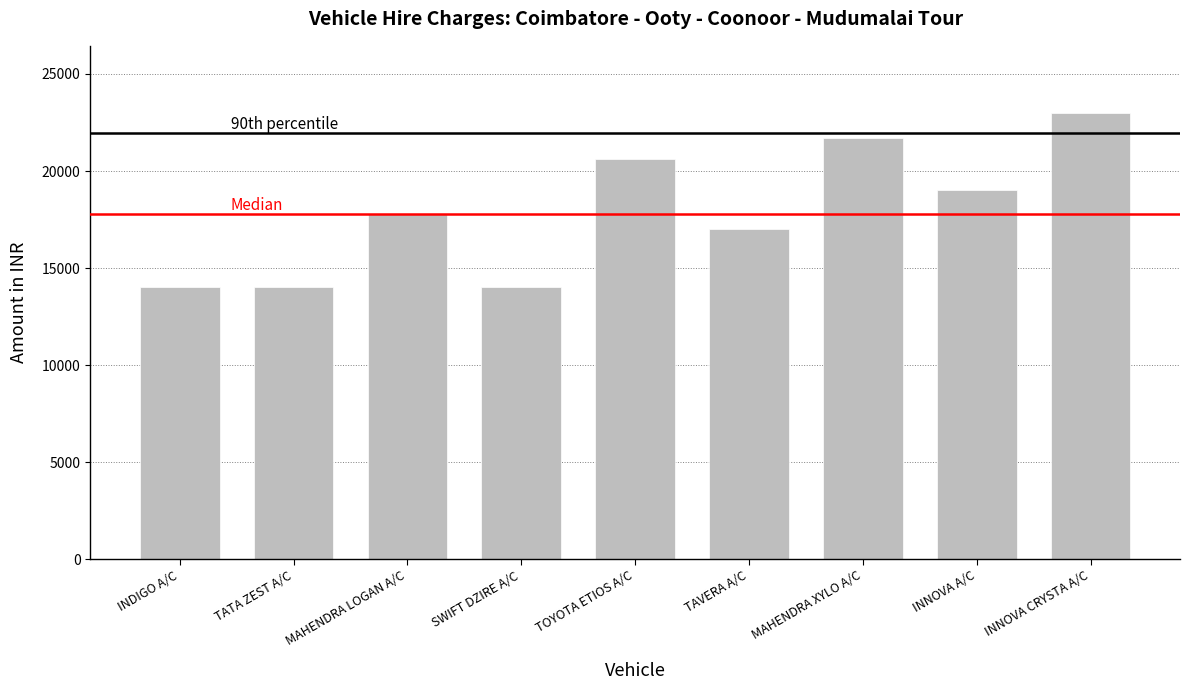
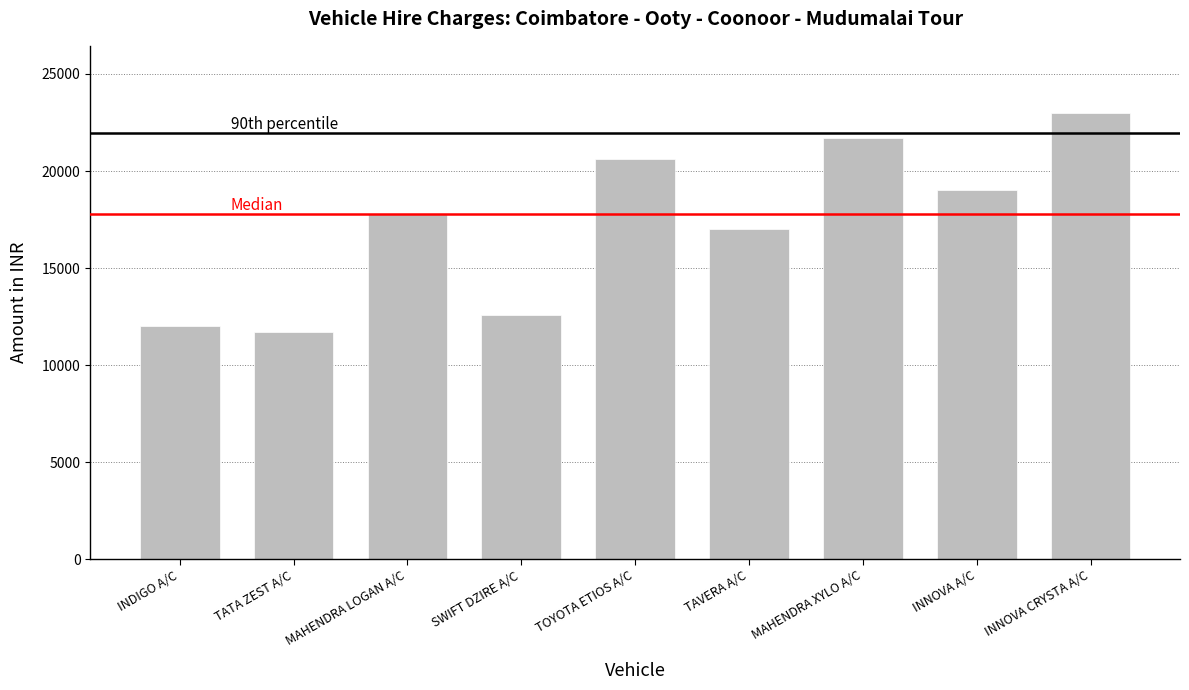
  {
-   "INDIGO A/C": 14000,
-   "TATA ZEST A/C": 14000,
+   "INDIGO A/C": 12000,
+   "TATA ZEST A/C": 11700,
    "MAHENDRA LOGAN A/C": 17800,
-   "SWIFT DZIRE A/C": 14000,
+   "SWIFT DZIRE A/C": 12600,
    "TOYOTA ETIOS A/C": 20600,
    "TAVERA A/C": 17000,
    "MAHENDRA XYLO A/C": 21700,
    "INNOVA A/C": 19000,
    "INNOVA CRYSTA A/C": 23000
  }
